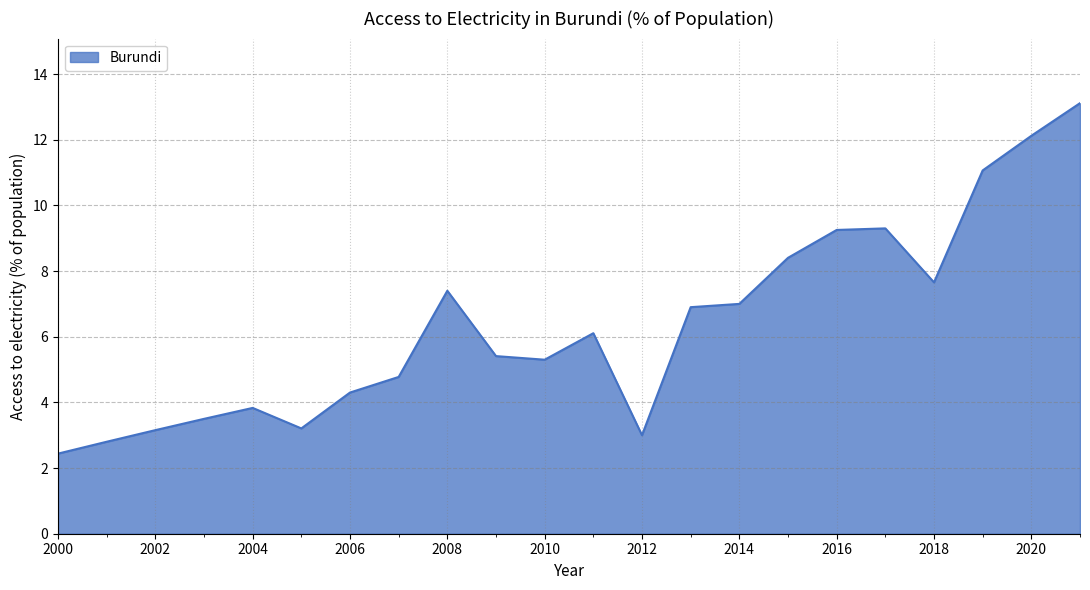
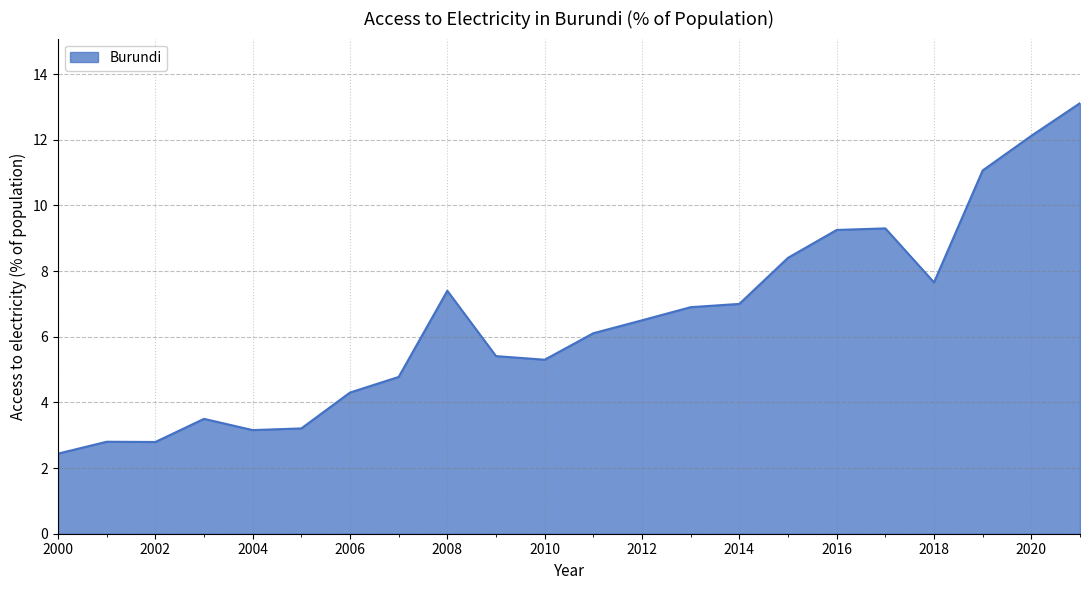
  {
    "2000": 2.4,
-   "2002": 3.2,
-   "2004": 3.8,
+   "2002": 2.8,
+   "2004": 3.2,
    "2006": 4.3,
    "2008": 7.4,
    "2010": 5.3,
-   "2012": 3.0,
+   "2012": 6.5,
    "2014": 7.0,
    "2016": 9.3,
    "2018": 7.7,
    "2020": 12.1
  }
